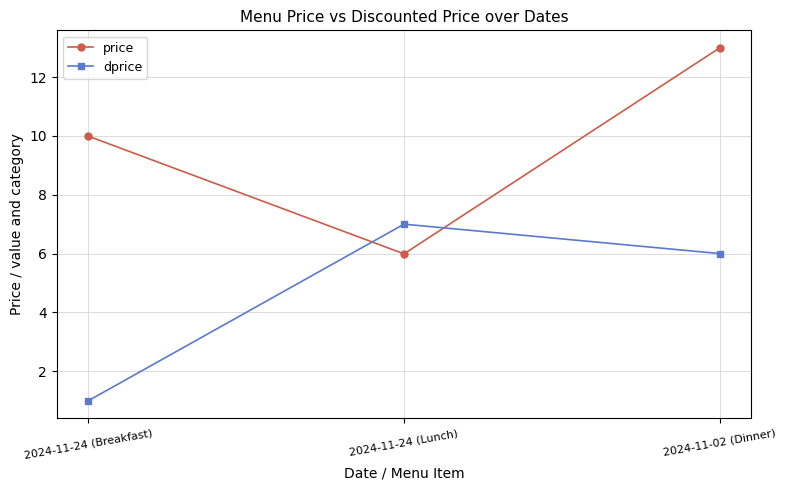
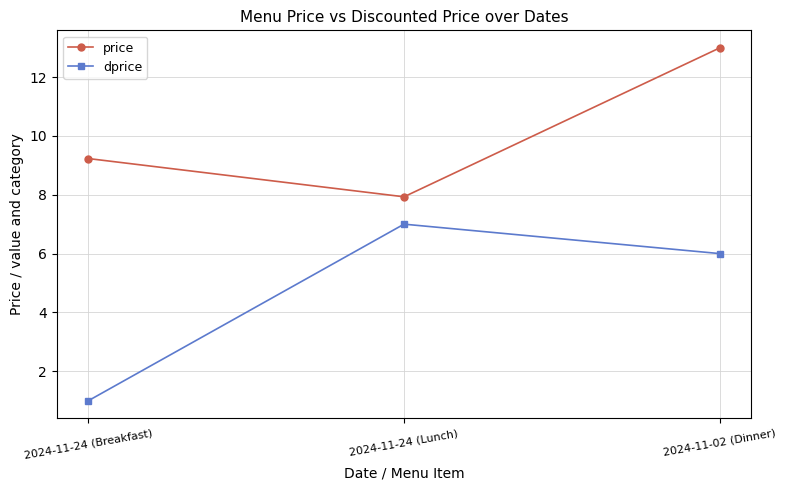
  {
    "price": {
-     "2024-11-24 (Breakfast)": 10.0,
-     "2024-11-24 (Lunch)": 6.0,
+     "2024-11-24 (Breakfast)": 9.2,
+     "2024-11-24 (Lunch)": 7.9,
      "2024-11-02 (Dinner)": 13.0
    },
    "dprice": {
      "2024-11-24 (Breakfast)": 1.0,
      "2024-11-24 (Lunch)": 7.0,
      "2024-11-02 (Dinner)": 6.0
    }
  }
